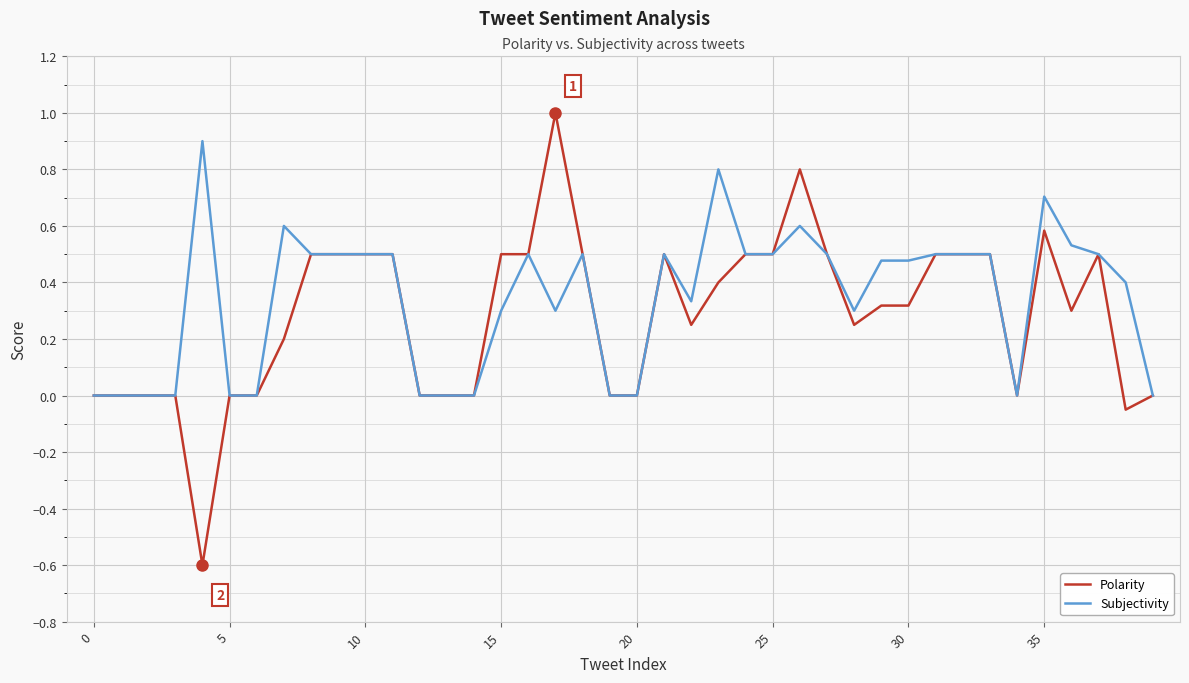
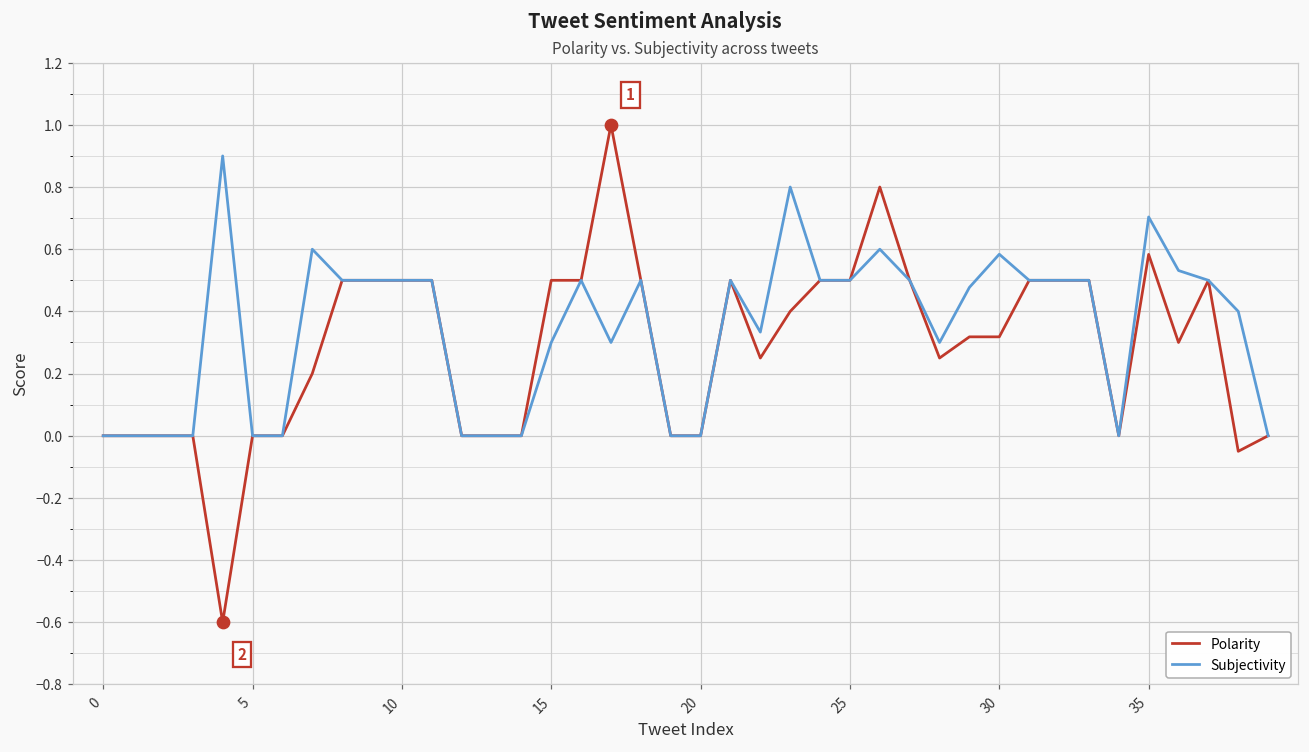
  {
    "Subjectivity": {
      "15": 0.30,
-     "30": 0.48,
+     "30": 0.58,
      "35": 0.70
    }
  }
